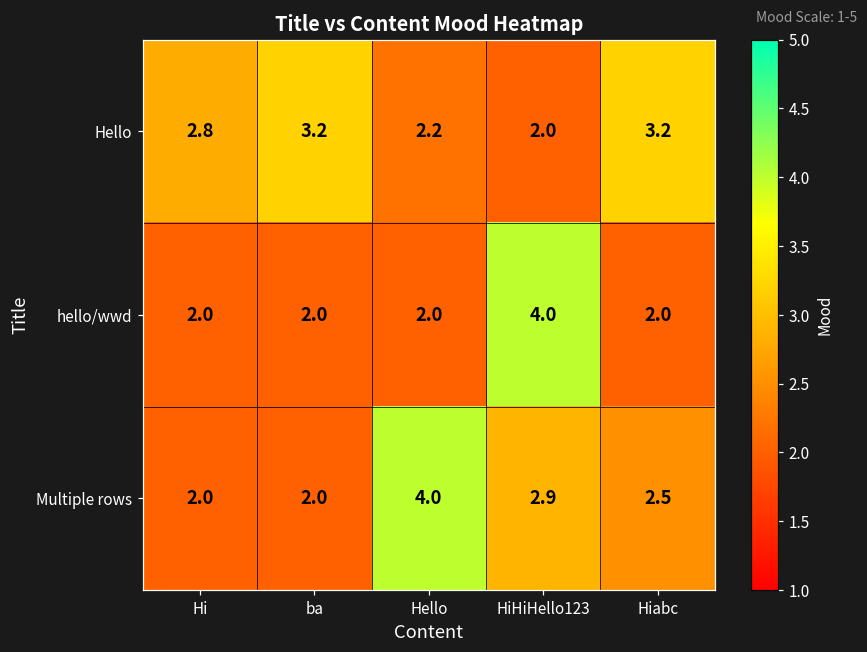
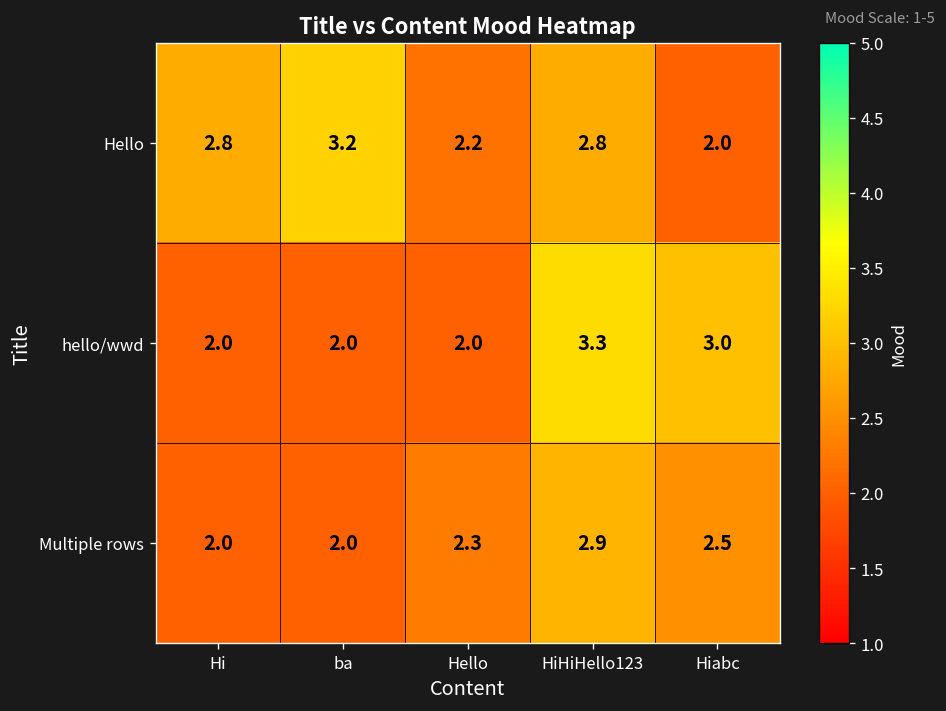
  {
    "Hello": {
      "Hi": 2.8,
      "ba": 3.2,
      "Hello": 2.2,
-     "HiHiHello123": 2.0,
-     "Hiabc": 3.2
+     "HiHiHello123": 2.8,
+     "Hiabc": 2.0
    },
    "hello/wwd": {
      "Hi": 2.0,
      "ba": 2.0,
      "Hello": 2.0,
-     "HiHiHello123": 4.0,
-     "Hiabc": 2.0
+     "HiHiHello123": 3.3,
+     "Hiabc": 3.0
    },
    "Multiple rows": {
      "Hi": 2.0,
      "ba": 2.0,
-     "Hello": 4.0,
+     "Hello": 2.3,
      "HiHiHello123": 2.9,
      "Hiabc": 2.5
    }
  }
